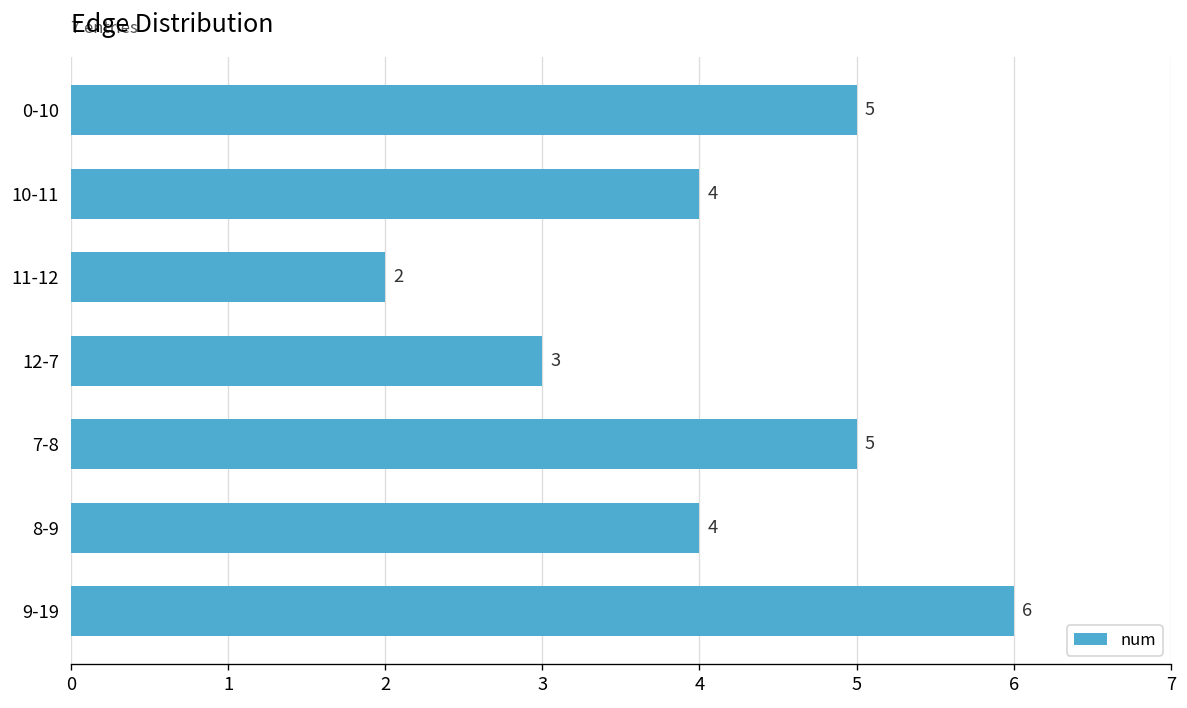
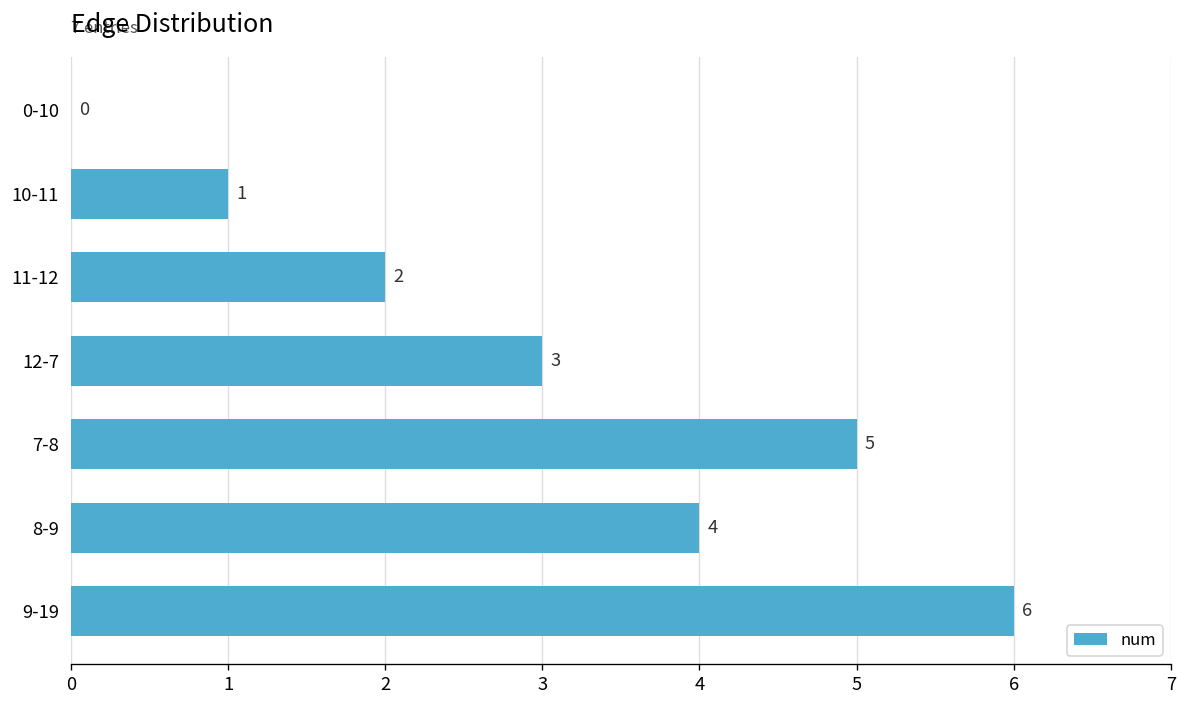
  {
-   "0-10": 5,
-   "10-11": 4,
+   "0-10": 0,
+   "10-11": 1,
    "11-12": 2,
    "12-7": 3,
    "7-8": 5,
    "8-9": 4,
    "9-19": 6
  }
